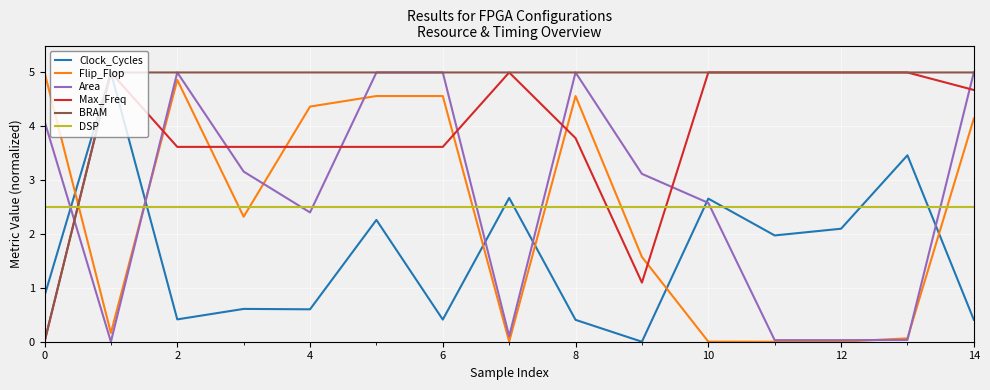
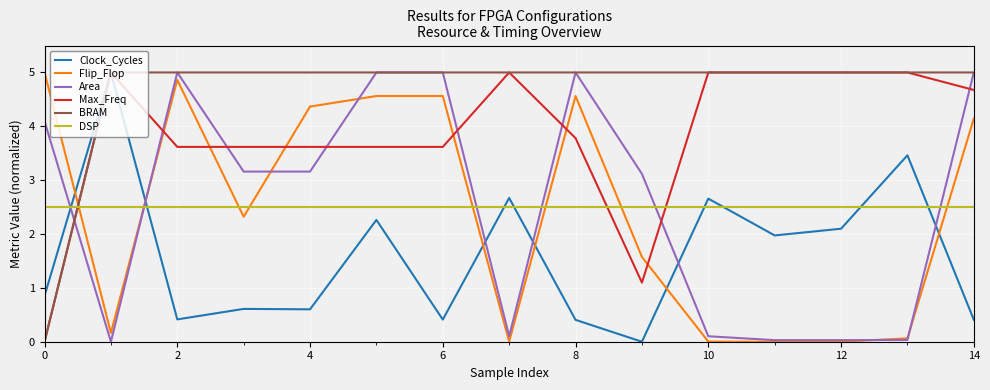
  {
    "Clock_Cycles": {
      "0": 0.9,
      "2": 0.4,
      "4": 0.6,
      "6": 0.4,
      "8": 0.4,
      "10": 2.7,
      "12": 2.1,
      "14": 0.4
    },
    "Flip_Flop": {
      "0": 5.0,
      "2": 4.9,
      "4": 4.4,
      "6": 4.6,
      "8": 4.6,
      "10": 0.0,
      "14": 4.1
    },
    "Area": {
      "0": 4.1,
-     "4": 2.4,
-     "10": 2.6
+     "4": 3.2,
+     "10": 0.1
    },
    "Max_Freq": {
      "2": 3.6,
      "4": 3.6,
      "6": 3.6,
      "8": 3.8,
      "14": 4.7
    },
    "BRAM": {
      "4": 5.0
    },
    "DSP": {
      "0": 2.5,
      "2": 2.5,
      "4": 2.5,
      "6": 2.5,
      "8": 2.5,
      "10": 2.5,
      "12": 2.5,
      "14": 2.5
    }
  }
